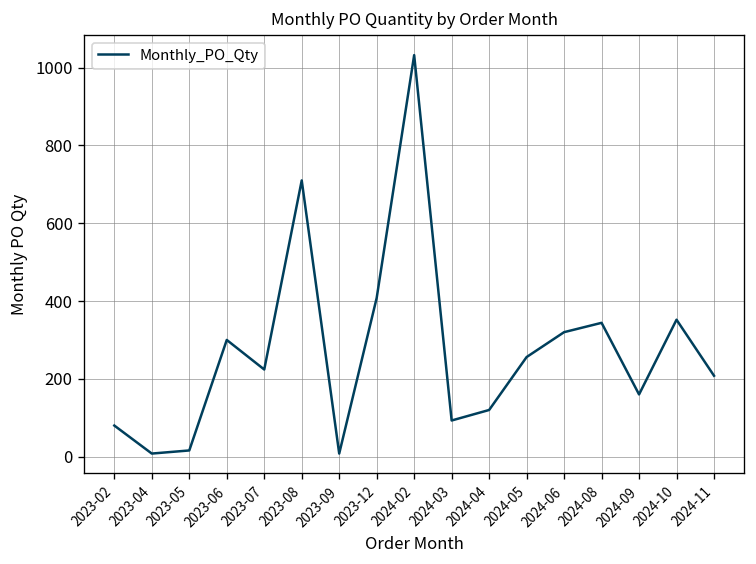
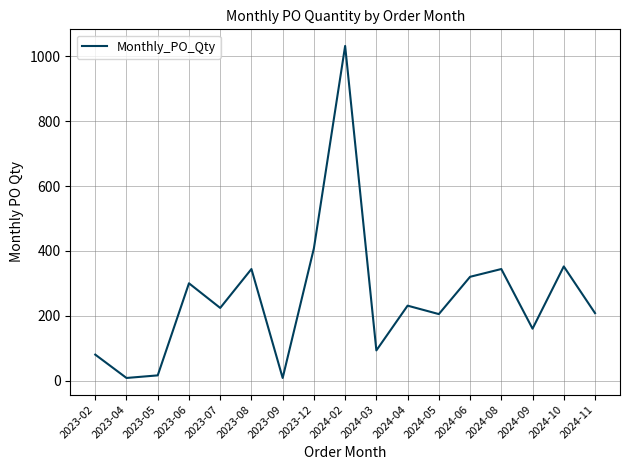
  {
    "2023-02": 80,
    "2023-04": 10,
    "2023-05": 20,
    "2023-06": 300,
    "2023-07": 220,
-   "2023-08": 710,
+   "2023-08": 340,
    "2023-09": 10,
    "2023-12": 410,
    "2024-02": 1030,
    "2024-03": 90,
-   "2024-04": 120,
-   "2024-05": 260,
+   "2024-04": 230,
+   "2024-05": 210,
    "2024-06": 320,
    "2024-08": 340,
    "2024-09": 160,
    "2024-10": 350,
    "2024-11": 210
  }
